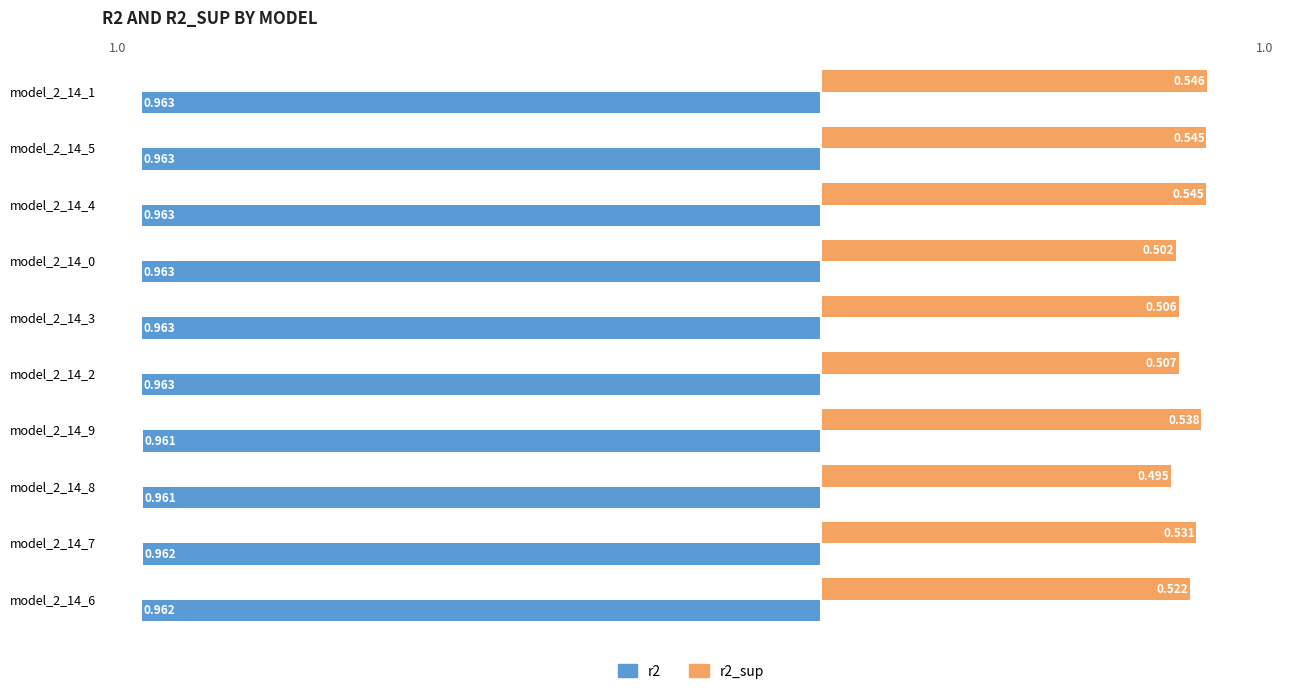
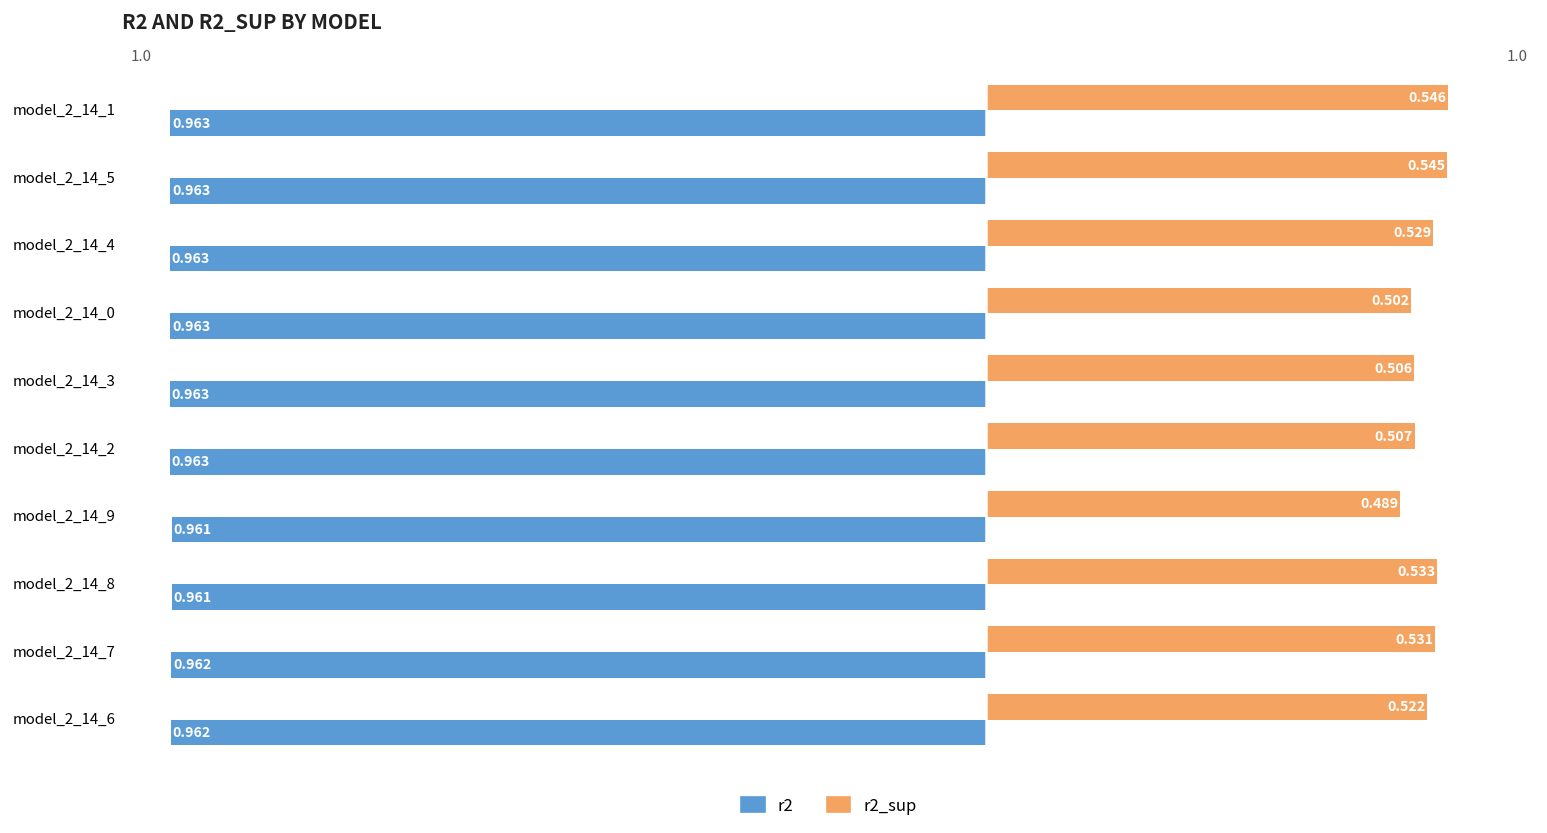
  {
    "r2_sup": {
      "model_2_14_1": 0.546,
      "model_2_14_5": 0.545,
-     "model_2_14_4": 0.545,
+     "model_2_14_4": 0.529,
      "model_2_14_0": 0.502,
      "model_2_14_3": 0.506,
      "model_2_14_2": 0.507,
-     "model_2_14_9": 0.538,
-     "model_2_14_8": 0.495,
+     "model_2_14_9": 0.489,
+     "model_2_14_8": 0.533,
      "model_2_14_7": 0.531,
      "model_2_14_6": 0.522
    }
  }
